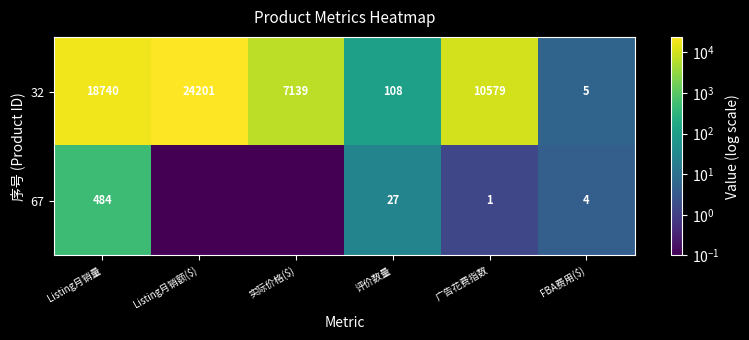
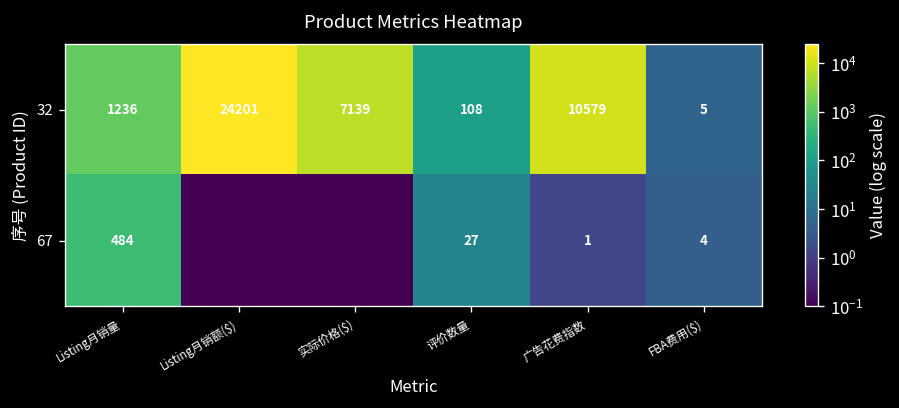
  {
    "32": {
-     "Listing月销量": 18740,
+     "Listing月销量": 1236,
      "Listing月销额($)": 24201,
      "实际价格($)": 7139,
      "评价数量": 108,
      "广告花费指数": 10579,
      "FBA费用($)": 5
    },
    "67": {
      "Listing月销量": 484,
      "评价数量": 27,
      "广告花费指数": 1,
      "FBA费用($)": 4
    }
  }
